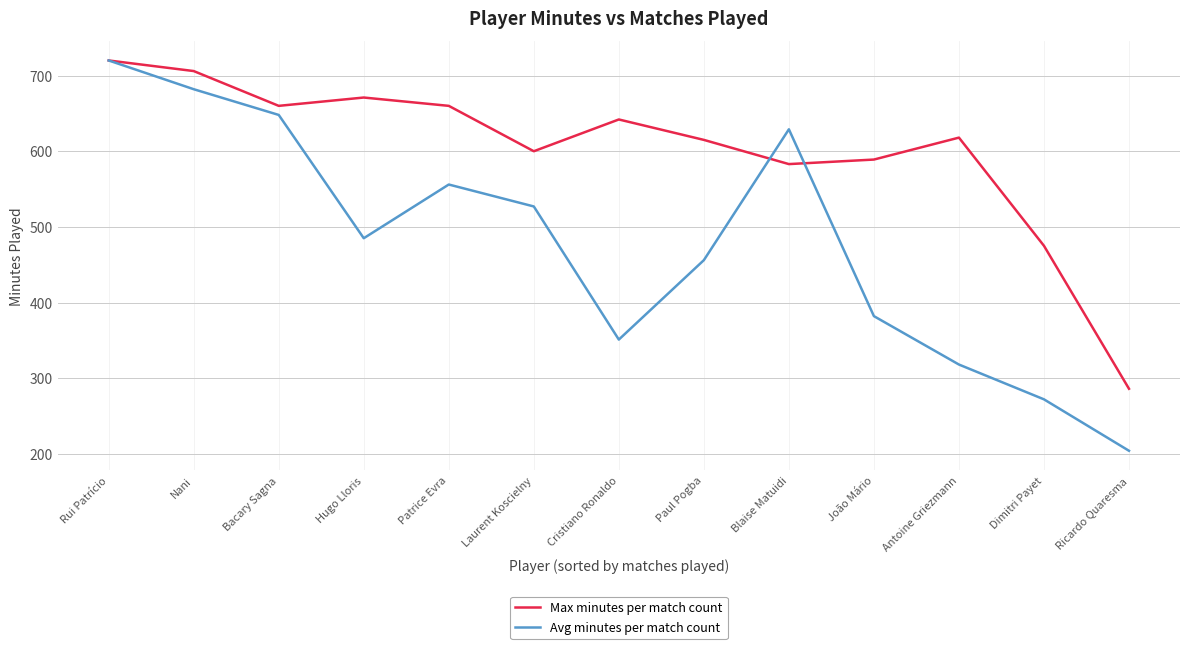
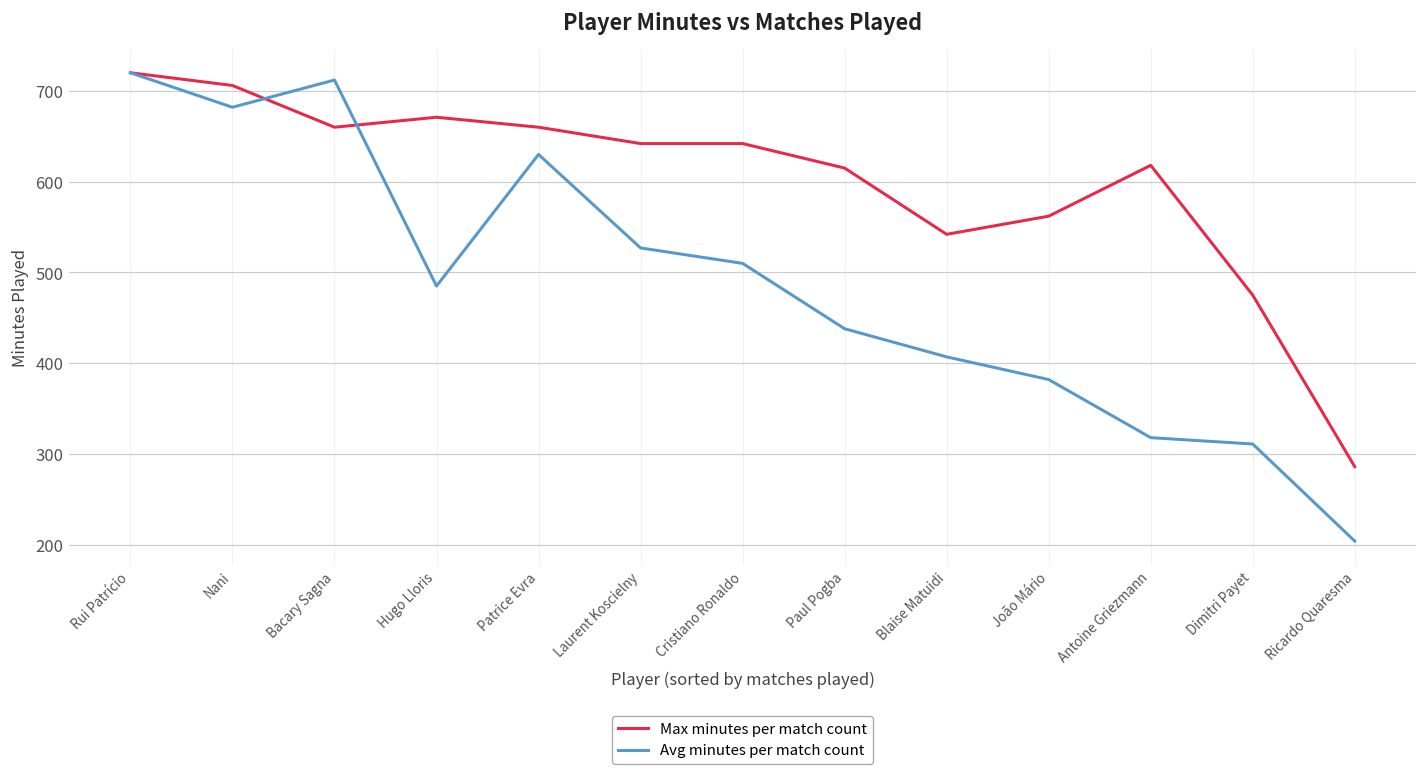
  {
    "Max minutes per match count": {
      "Nani": 710,
      "Bacary Sagna": 660,
      "Hugo Lloris": 670,
      "Patrice Evra": 660,
-     "Laurent Koscielny": 600,
+     "Laurent Koscielny": 640,
      "Cristiano Ronaldo": 640,
      "Paul Pogba": 620,
-     "Blaise Matuidi": 580,
-     "João Mário": 590,
+     "Blaise Matuidi": 540,
+     "João Mário": 560,
      "Antoine Griezmann": 620,
      "Dimitri Payet": 480,
      "Ricardo Quaresma": 290
    },
    "Avg minutes per match count": {
      "Nani": 680,
-     "Bacary Sagna": 650,
+     "Bacary Sagna": 710,
      "Hugo Lloris": 490,
-     "Patrice Evra": 560,
+     "Patrice Evra": 630,
      "Laurent Koscielny": 530,
-     "Cristiano Ronaldo": 350,
-     "Paul Pogba": 460,
-     "Blaise Matuidi": 630,
+     "Cristiano Ronaldo": 510,
+     "Paul Pogba": 440,
+     "Blaise Matuidi": 410,
      "João Mário": 380,
      "Antoine Griezmann": 320,
-     "Dimitri Payet": 270,
+     "Dimitri Payet": 310,
      "Ricardo Quaresma": 200
    }
  }
